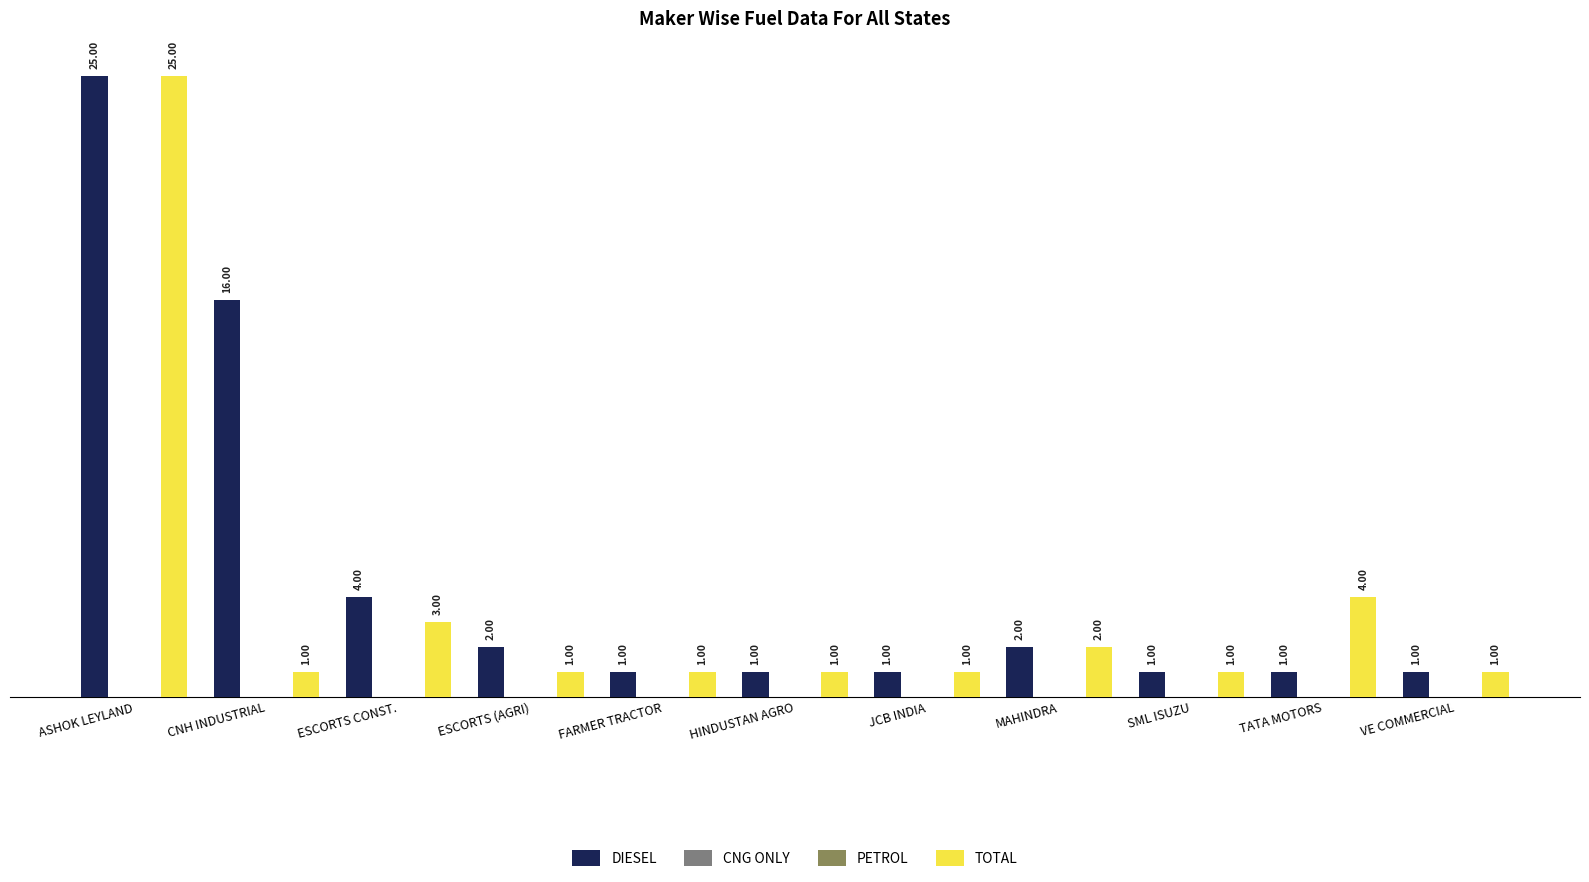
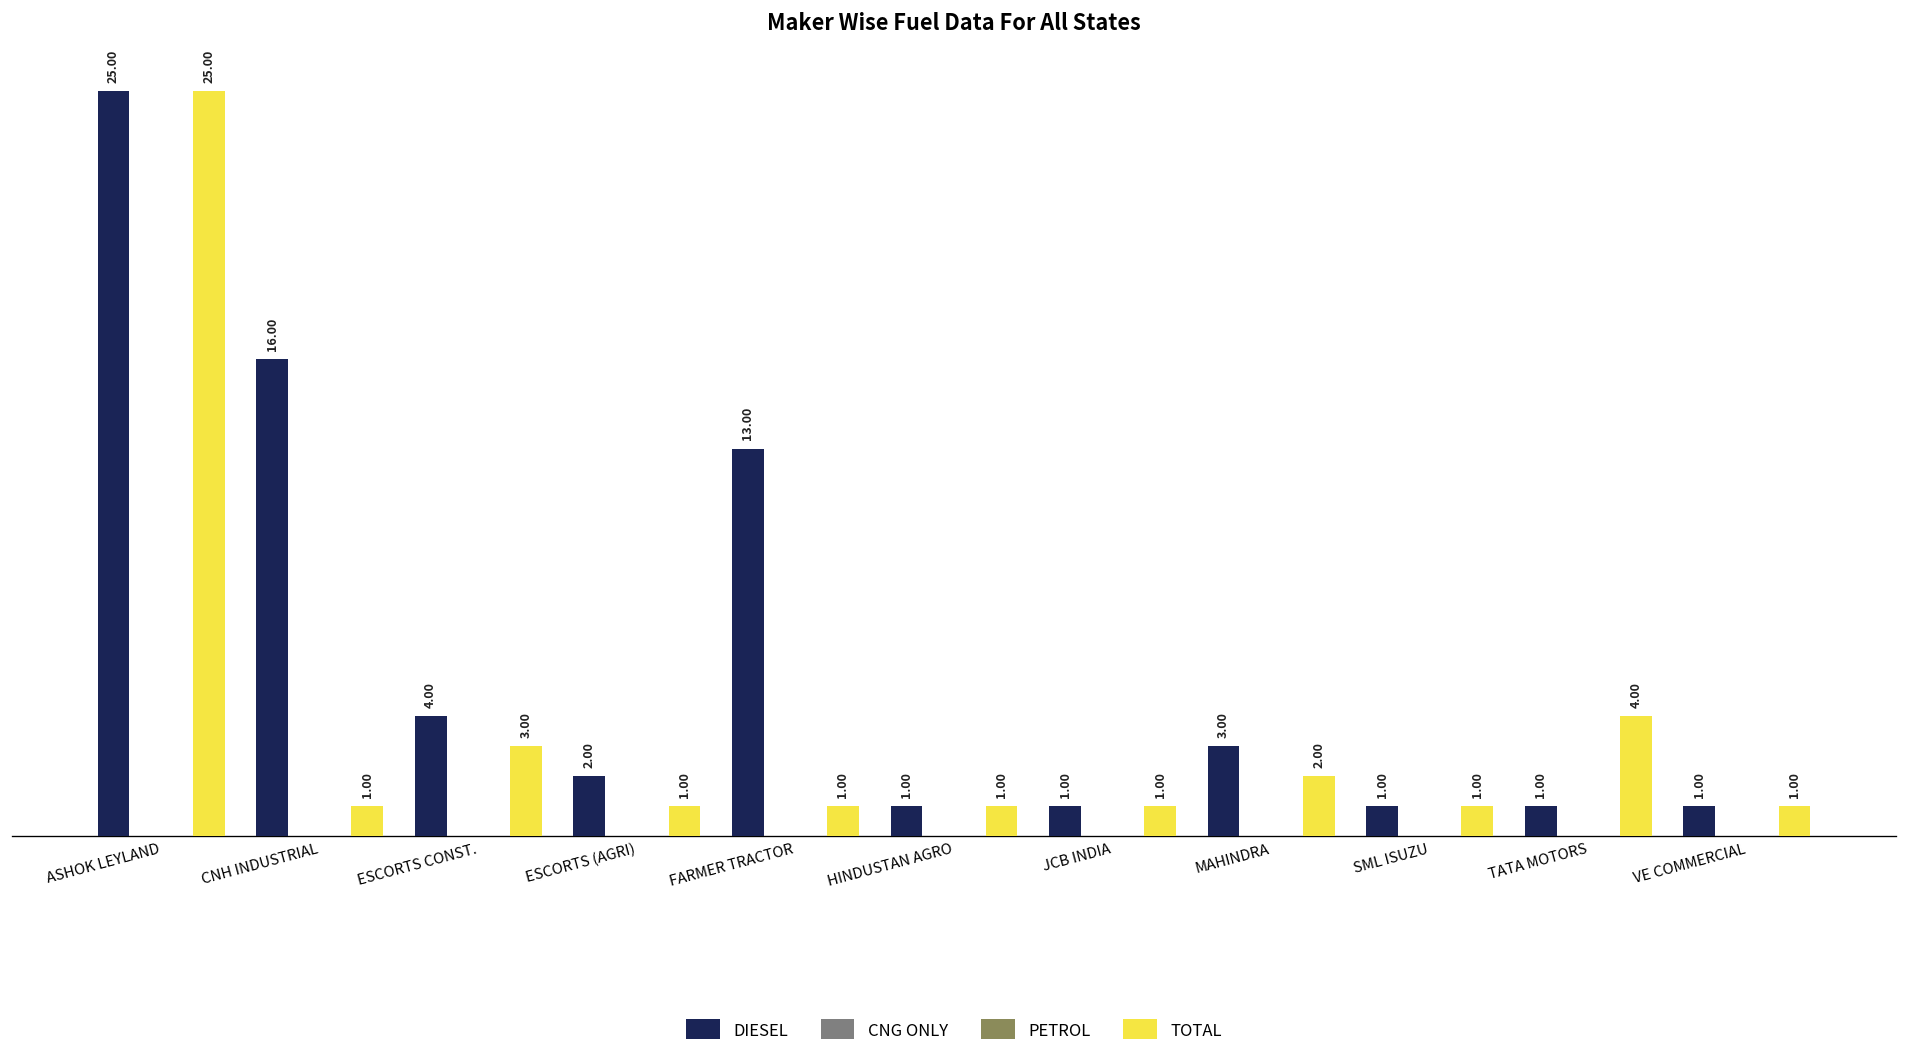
  {
    "DIESEL": {
      "ASHOK LEYLAND": 25.00,
      "CNH INDUSTRIAL": 16.00,
      "ESCORTS CONST.": 4.00,
      "ESCORTS (AGRI)": 2.00,
-     "FARMER TRACTOR": 1.00,
+     "FARMER TRACTOR": 13.00,
      "HINDUSTAN AGRO": 1.00,
      "JCB INDIA": 1.00,
-     "MAHINDRA": 2.00,
+     "MAHINDRA": 3.00,
      "SML ISUZU": 1.00,
      "TATA MOTORS": 1.00,
      "VE COMMERCIAL": 1.00
    },
    "TOTAL": {
      "ASHOK LEYLAND": 25.00,
      "CNH INDUSTRIAL": 1.00,
      "ESCORTS CONST.": 3.00,
      "ESCORTS (AGRI)": 1.00,
      "FARMER TRACTOR": 1.00,
      "HINDUSTAN AGRO": 1.00,
      "JCB INDIA": 1.00,
      "MAHINDRA": 2.00,
      "SML ISUZU": 1.00,
      "TATA MOTORS": 4.00,
      "VE COMMERCIAL": 1.00
    }
  }
